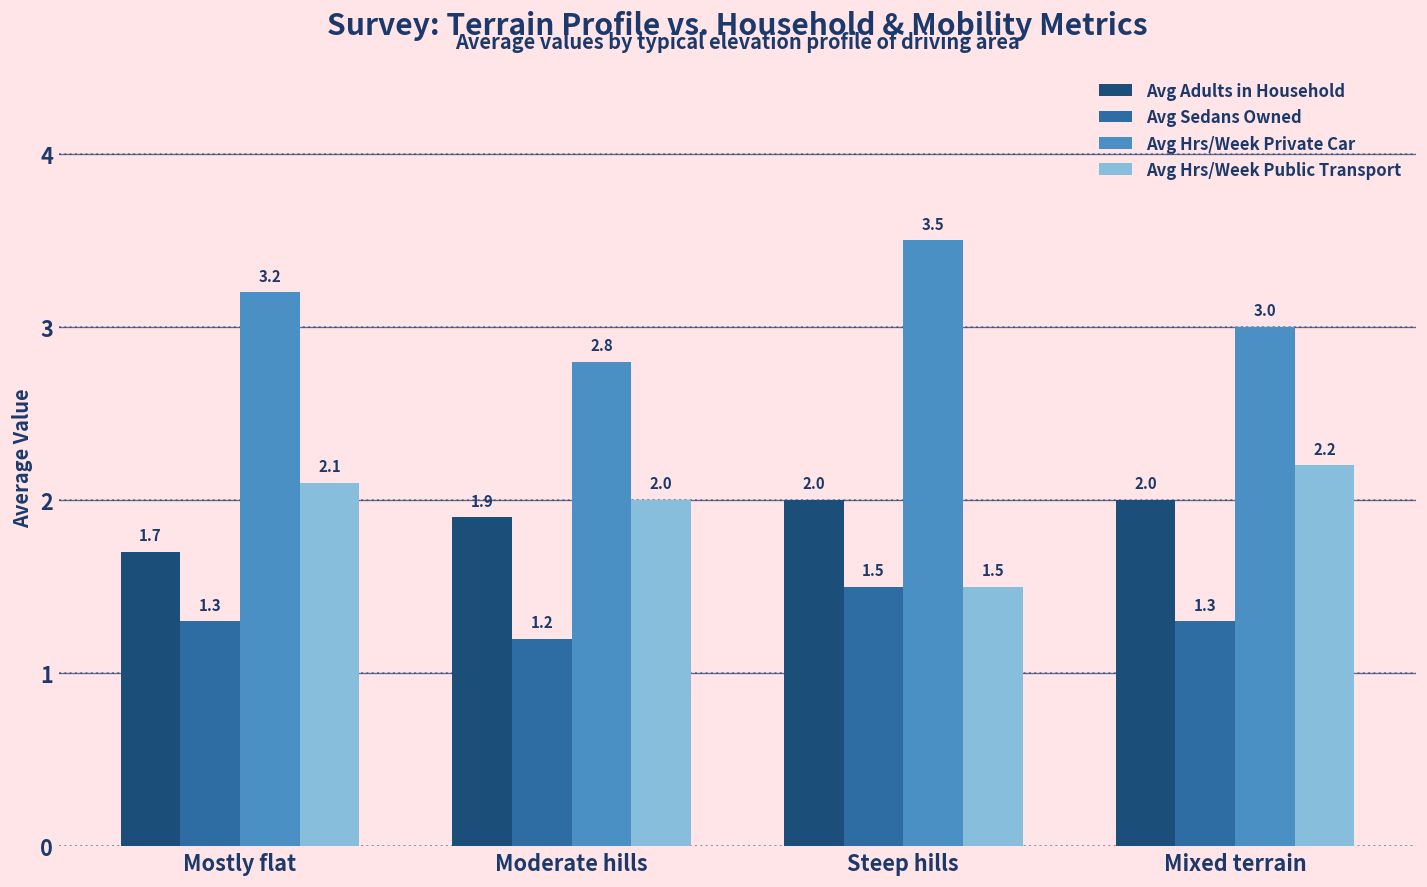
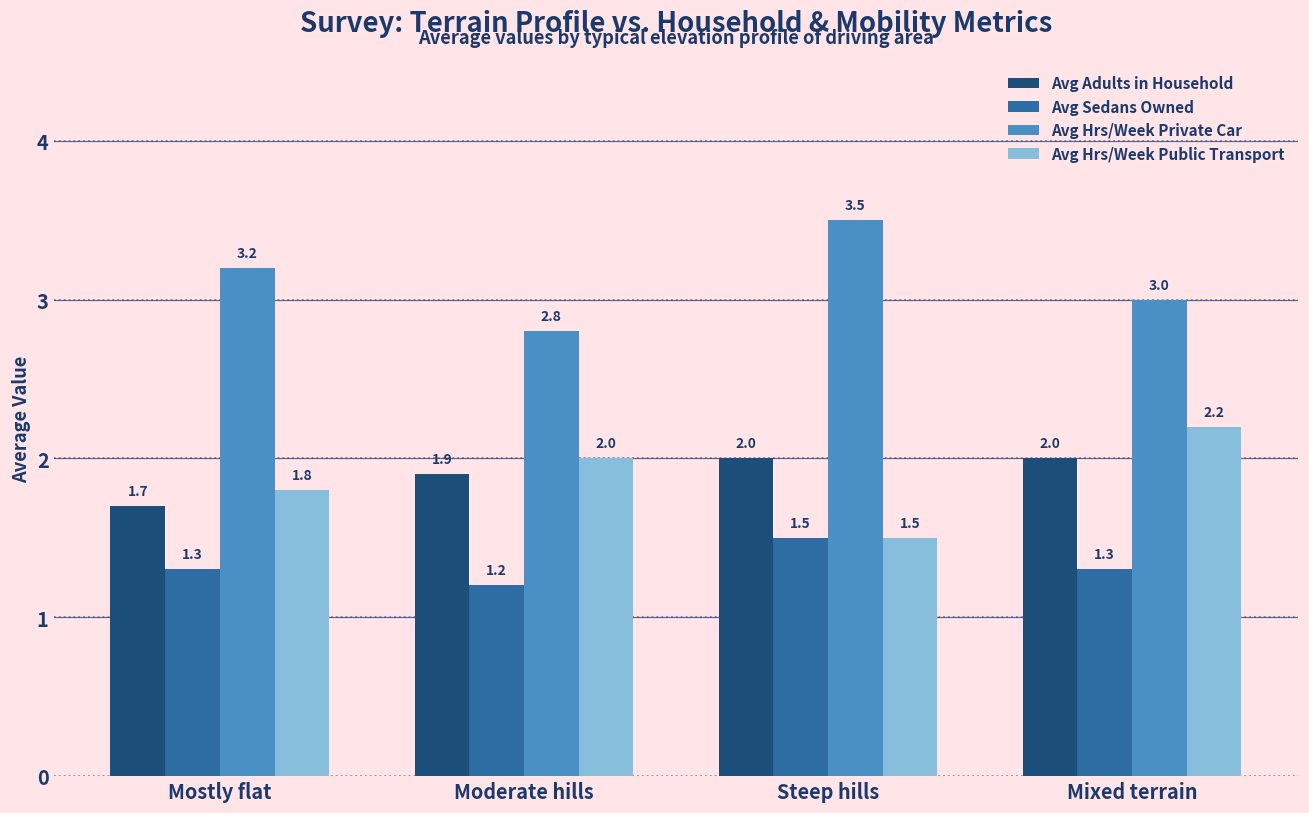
  {
    "Avg Hrs/Week Public Transport": {
-     "Mostly flat": 2.1,
+     "Mostly flat": 1.8,
      "Moderate hills": 2.0,
      "Steep hills": 1.5,
      "Mixed terrain": 2.2
    }
  }
